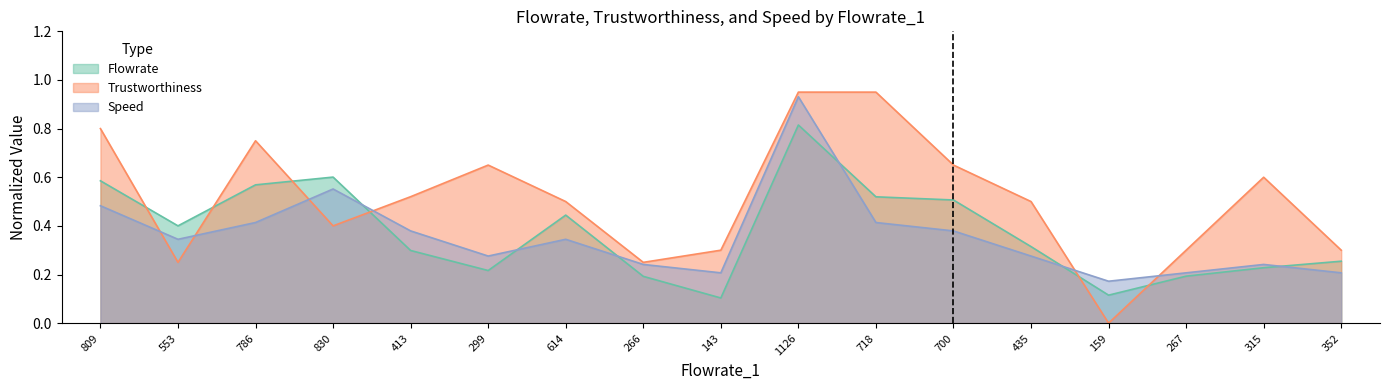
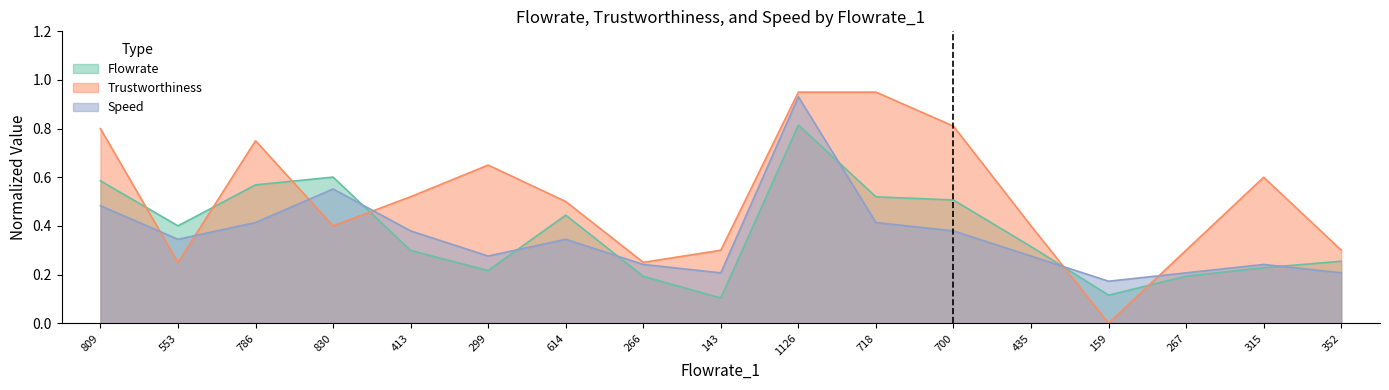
  {
    "Trustworthiness": {
      "809": 0.80,
      "553": 0.25,
      "786": 0.75,
      "830": 0.40,
      "413": 0.52,
      "299": 0.65,
      "614": 0.50,
      "143": 0.30,
      "1126": 0.95,
      "718": 0.95,
-     "700": 0.65,
-     "435": 0.5,
+     "700": 0.81,
+     "435": 0.4,
      "159": 0.00,
      "267": 0.30,
      "315": 0.60,
      "352": 0.30
    }
  }
